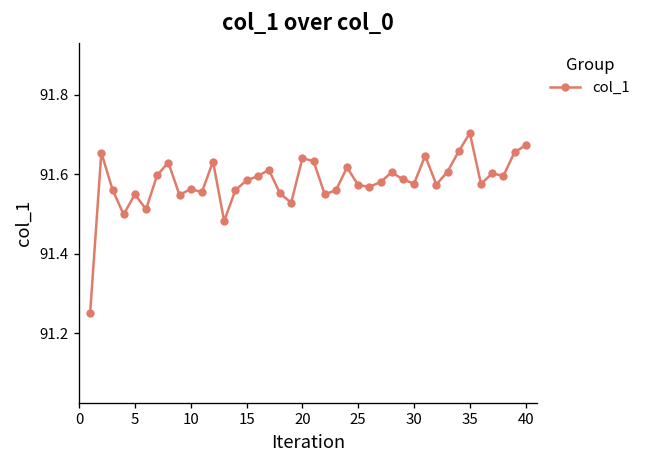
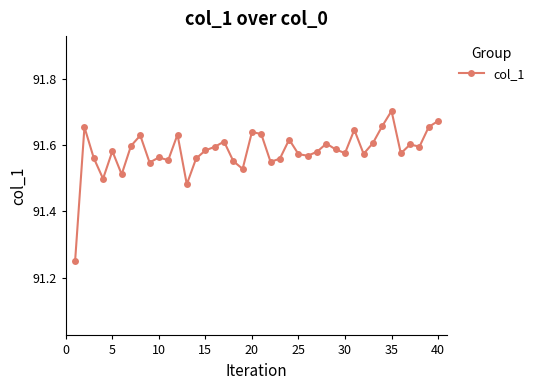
  {
-   "5": 91.55,
+   "5": 91.58,
    "10": 91.56,
    "15": 91.58,
    "20": 91.64,
    "25": 91.57,
    "30": 91.58,
    "35": 91.70,
    "40": 91.67
  }
